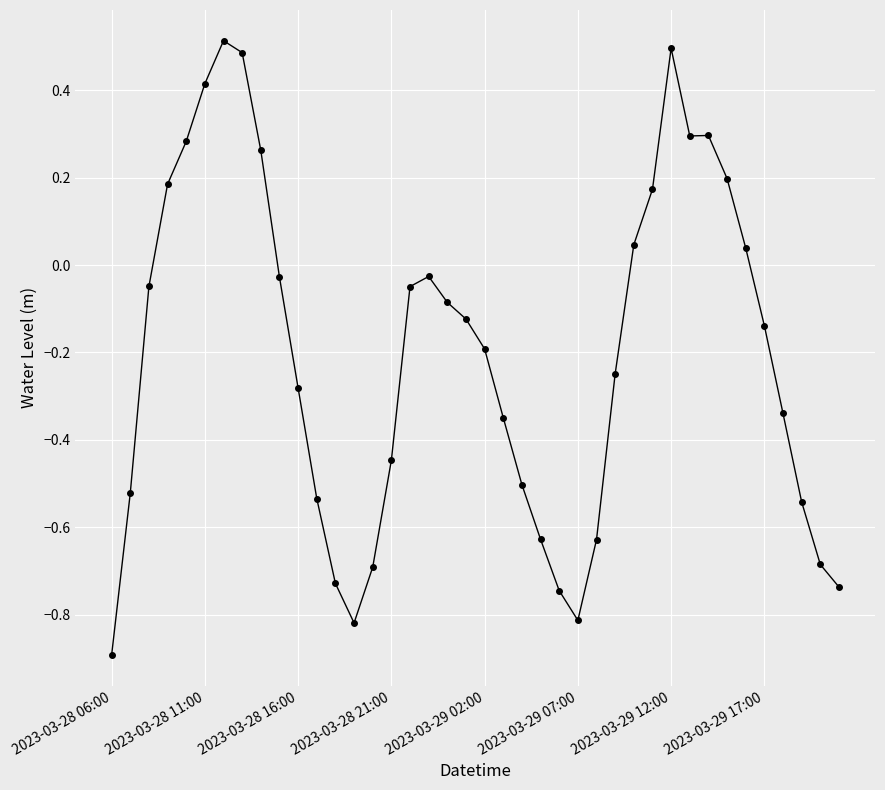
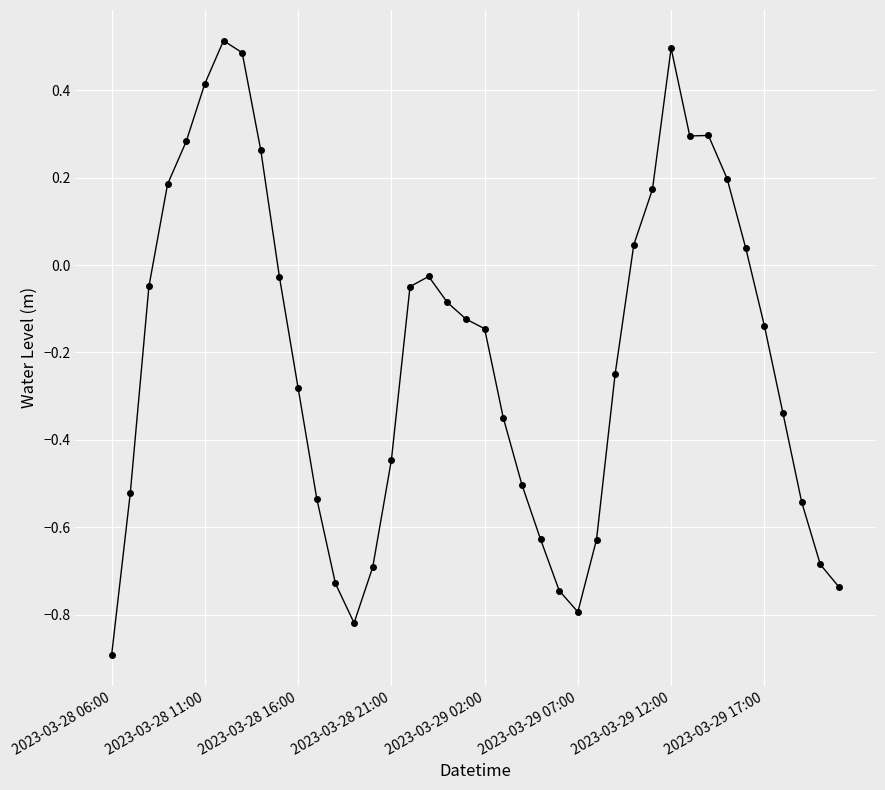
  {
    "2023-03-28 06:00": -0.89,
    "2023-03-28 11:00": 0.41,
    "2023-03-28 16:00": -0.28,
    "2023-03-28 21:00": -0.45,
-   "2023-03-29 02:00": -0.19,
-   "2023-03-29 07:00": -0.81,
+   "2023-03-29 02:00": -0.15,
+   "2023-03-29 07:00": -0.79,
    "2023-03-29 12:00": 0.50,
    "2023-03-29 17:00": -0.14
  }
